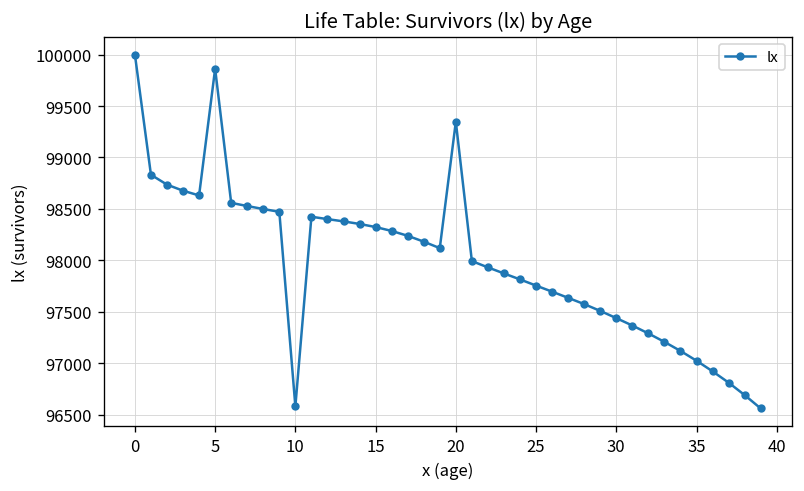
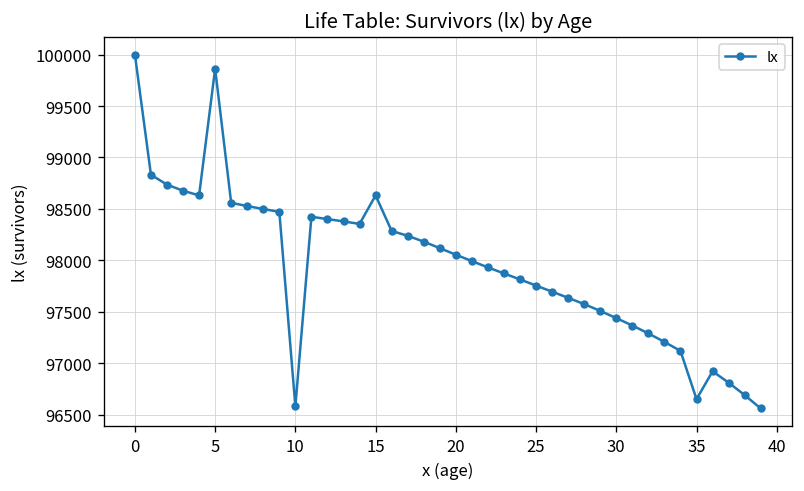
  {
    "0": 100000,
    "5": 99900,
    "10": 96600,
-   "15": 98300,
-   "20": 99300,
+   "15": 98600,
+   "20": 98100,
    "25": 97800,
    "30": 97400,
-   "35": 97000
+   "35": 96700
  }
